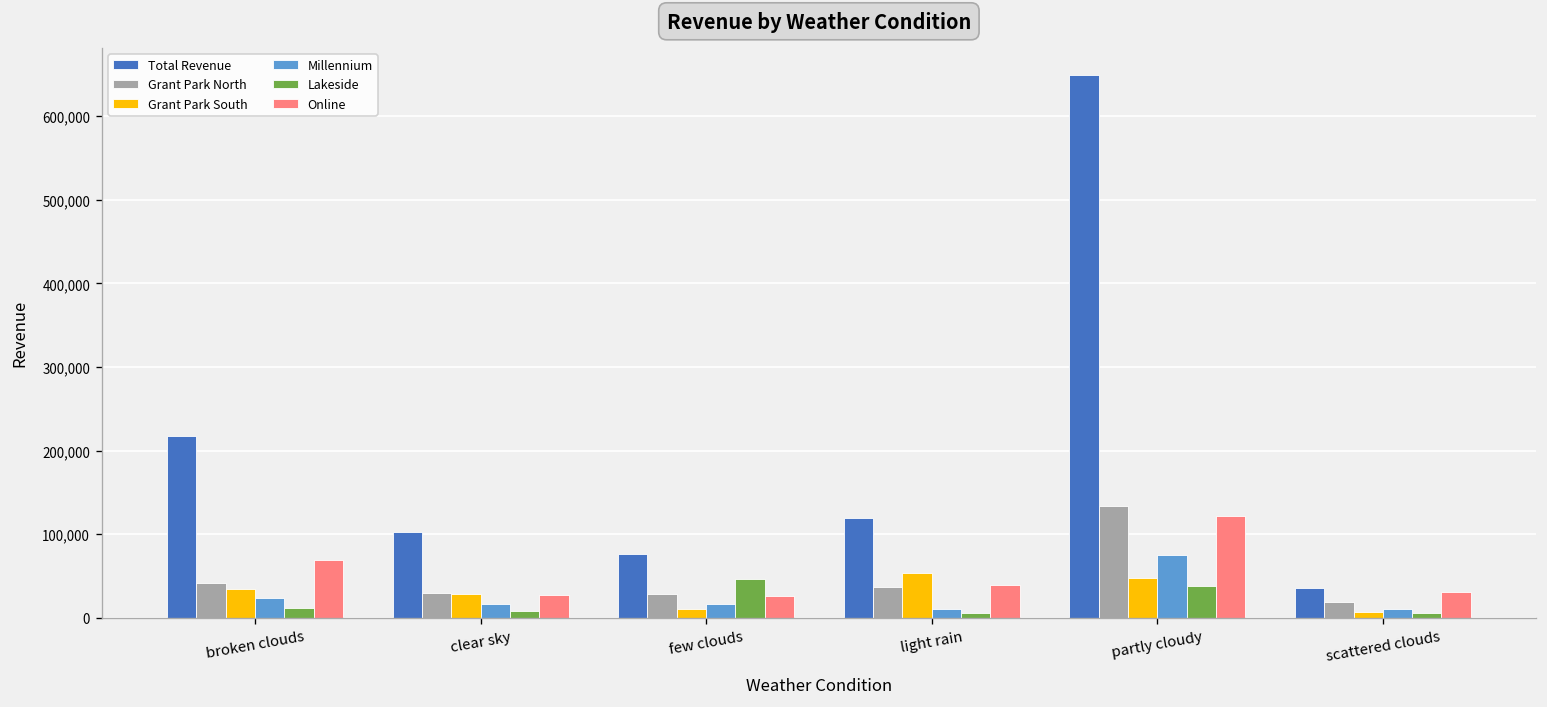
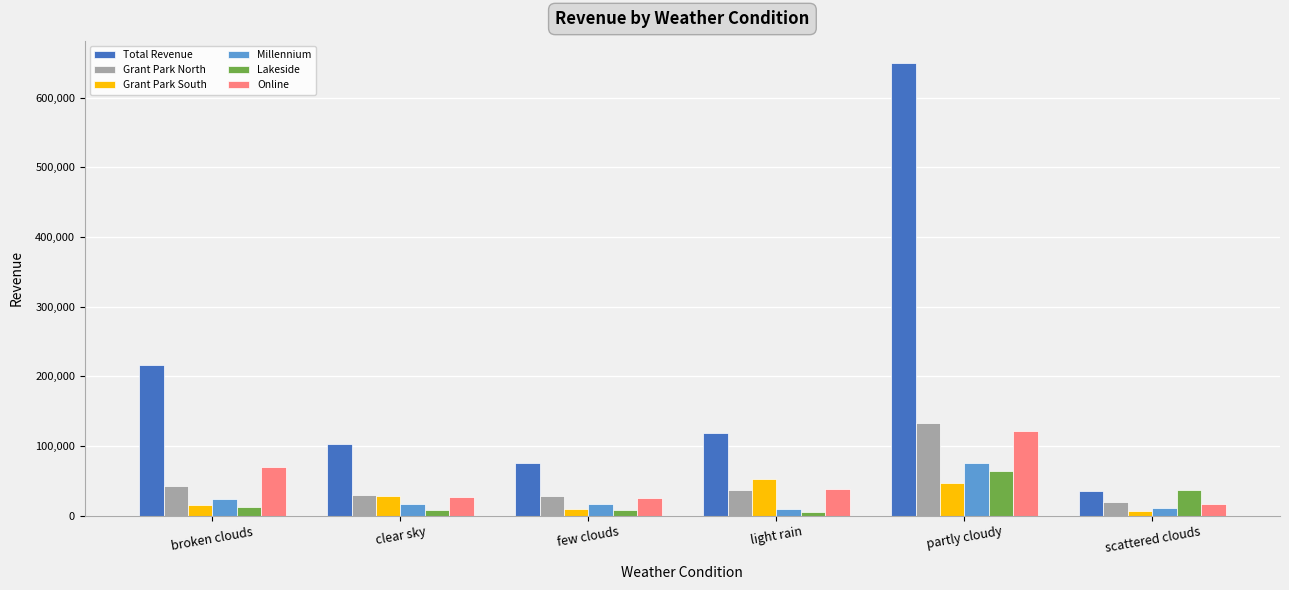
  {
    "Grant Park North": {
      "broken clouds": "40,000",
      "clear sky": "30,000",
      "few clouds": "30,000",
      "light rain": "40,000",
      "partly cloudy": "130,000",
      "scattered clouds": "20,000"
    },
    "Grant Park South": {
-     "broken clouds": "30,000",
+     "broken clouds": "10,000",
      "clear sky": "30,000",
      "few clouds": "10,000",
      "light rain": "50,000",
      "partly cloudy": "50,000",
      "scattered clouds": "10,000"
    },
    "Lakeside": {
      "broken clouds": "10,000",
      "clear sky": "10,000",
-     "few clouds": "50,000",
+     "few clouds": "10,000",
      "light rain": "10,000",
-     "partly cloudy": "40,000",
-     "scattered clouds": "10,000"
+     "partly cloudy": "60,000",
+     "scattered clouds": "40,000"
    },
    "Online": {
      "broken clouds": "70,000",
      "clear sky": "30,000",
      "few clouds": "30,000",
      "light rain": "40,000",
      "partly cloudy": "120,000",
-     "scattered clouds": "30,000"
+     "scattered clouds": "20,000"
    }
  }
